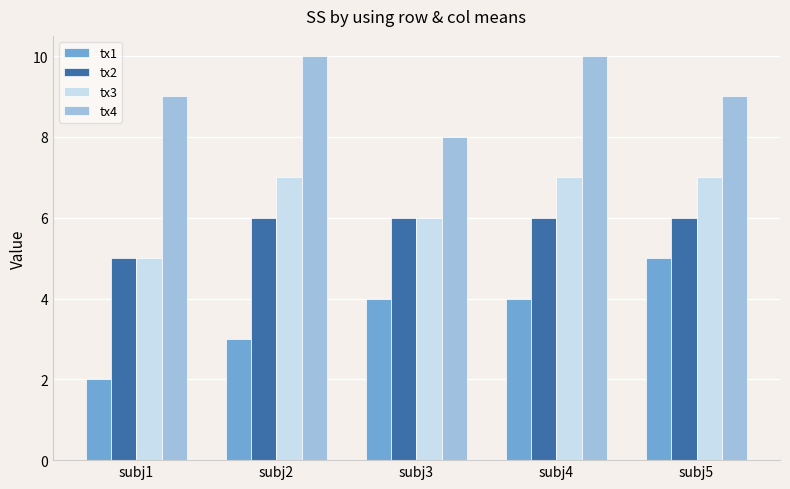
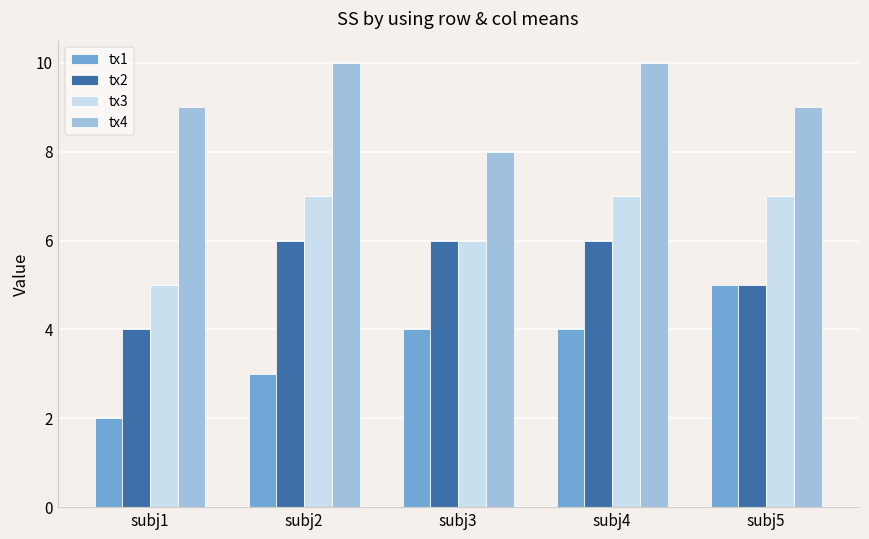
  {
    "tx2": {
-     "subj1": 5,
+     "subj1": 4,
      "subj2": 6,
      "subj3": 6,
      "subj4": 6,
-     "subj5": 6
+     "subj5": 5
    }
  }
